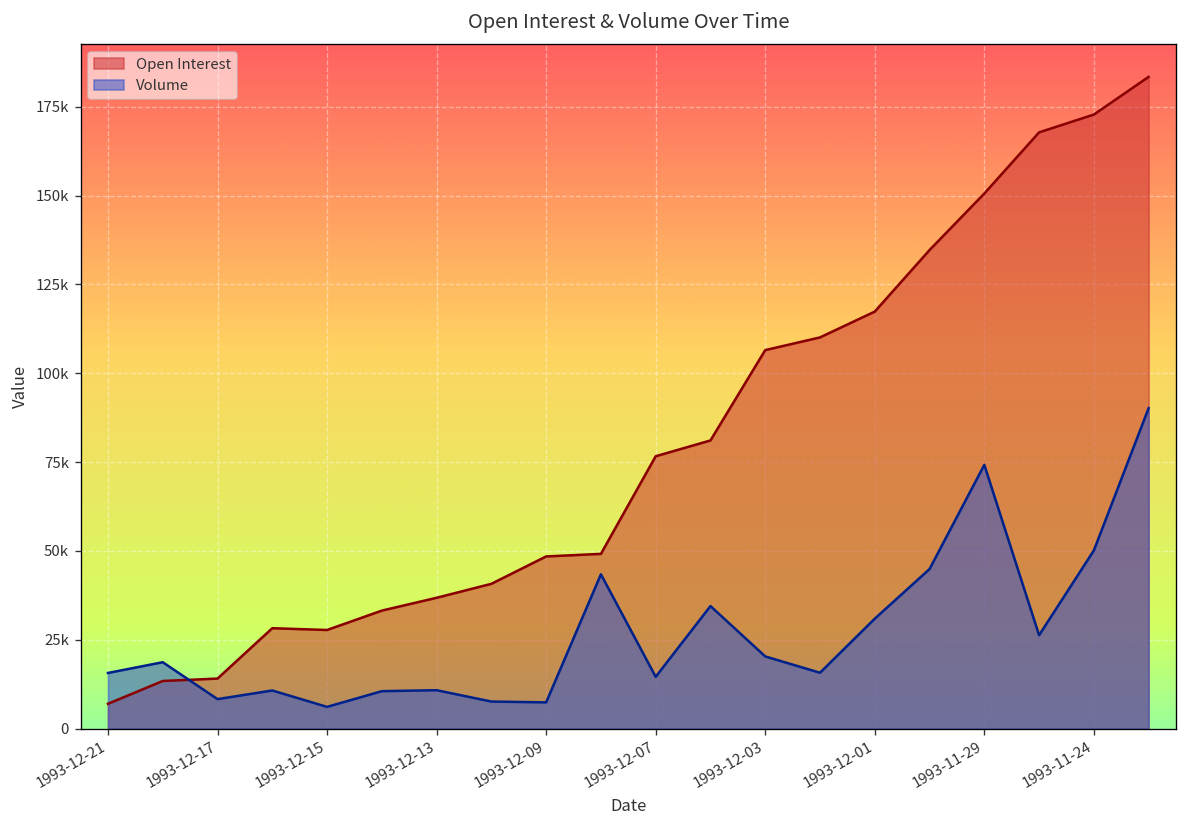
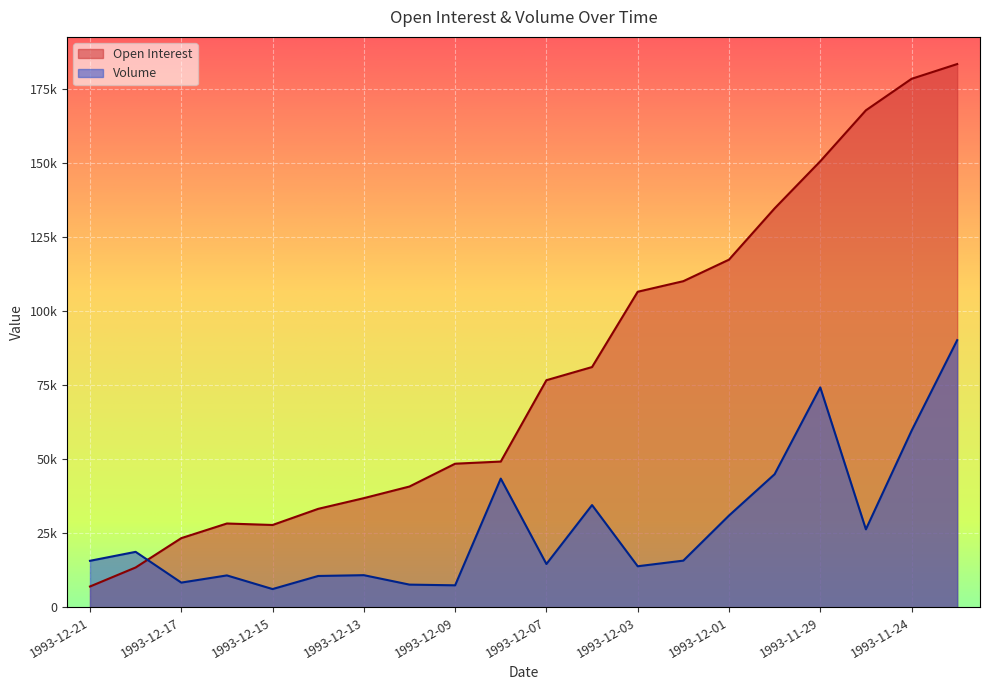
  {
    "Open Interest": {
      "1993-12-21": 7000,
-     "1993-12-17": 14000,
+     "1993-12-17": 23000,
      "1993-12-15": 28000,
      "1993-12-13": 37000,
      "1993-12-09": 48000,
      "1993-12-07": 77000,
      "1993-12-03": 107000,
      "1993-12-01": 117000,
      "1993-11-29": 151000,
-     "1993-11-24": 173000
+     "1993-11-24": 178000
    },
    "Volume": {
      "1993-12-21": 16000,
      "1993-12-17": 8000,
      "1993-12-15": 6000,
      "1993-12-13": 11000,
      "1993-12-09": 7000,
      "1993-12-07": 15000,
-     "1993-12-03": 20000,
+     "1993-12-03": 14000,
      "1993-12-01": 31000,
      "1993-11-29": 74000,
-     "1993-11-24": 50000
+     "1993-11-24": 60000
    }
  }
